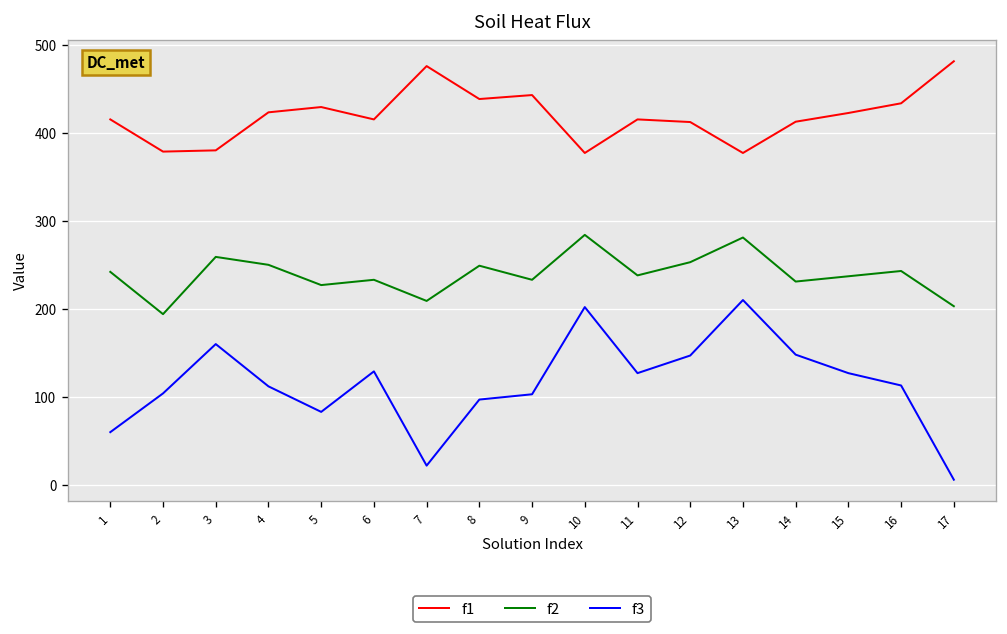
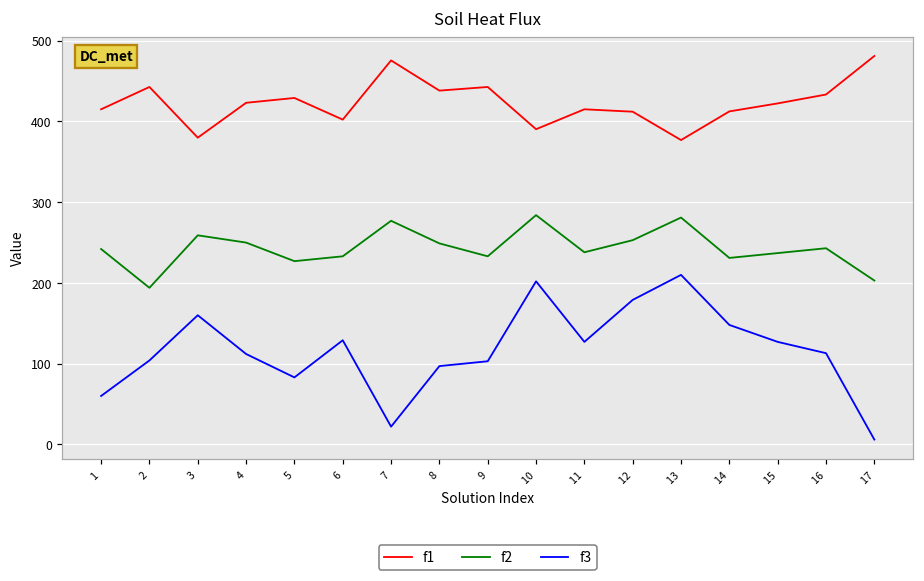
  {
    "f1": {
      "1": 420,
-     "2": 380,
+     "2": 440,
      "3": 380,
      "4": 420,
      "5": 430,
-     "6": 420,
+     "6": 400,
      "7": 480,
      "8": 440,
      "9": 440,
-     "10": 380,
+     "10": 390,
      "11": 420,
      "12": 410,
      "13": 380,
      "14": 410,
      "15": 420,
      "16": 430,
      "17": 480
    },
    "f2": {
      "1": 240,
      "2": 190,
      "3": 260,
      "4": 250,
      "5": 230,
      "6": 230,
-     "7": 210,
+     "7": 280,
      "8": 250,
      "9": 230,
      "10": 280,
      "11": 240,
      "12": 250,
      "13": 280,
      "14": 230,
      "15": 240,
      "16": 240,
      "17": 200
    },
    "f3": {
      "1": 60,
      "2": 100,
      "3": 160,
      "4": 110,
      "5": 80,
      "6": 130,
      "7": 20,
      "8": 100,
      "9": 100,
      "10": 200,
      "11": 130,
-     "12": 150,
+     "12": 180,
      "13": 210,
      "14": 150,
      "15": 130,
      "16": 110,
      "17": 10
    }
  }
